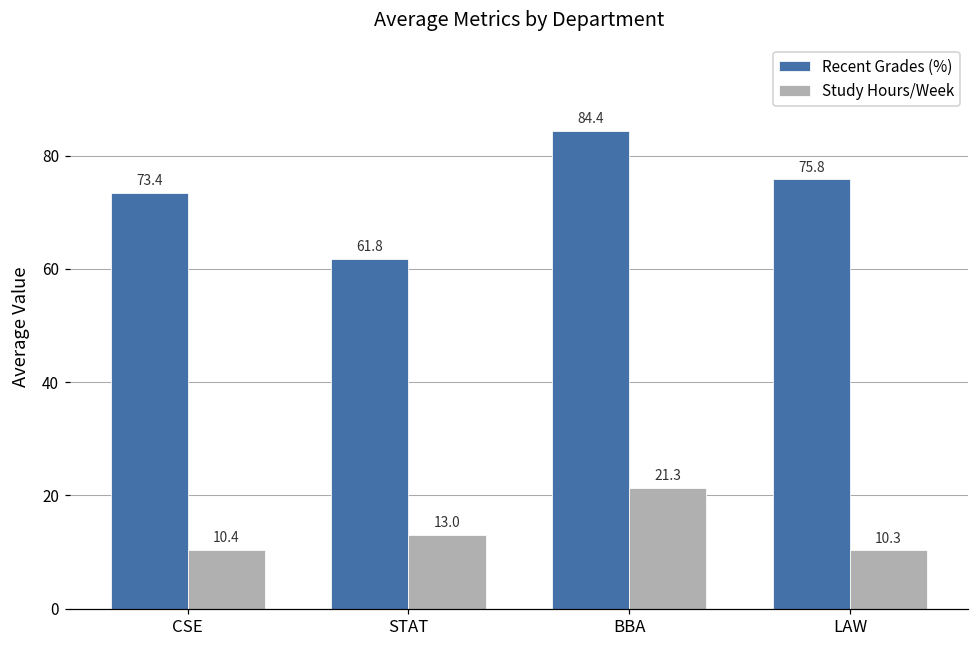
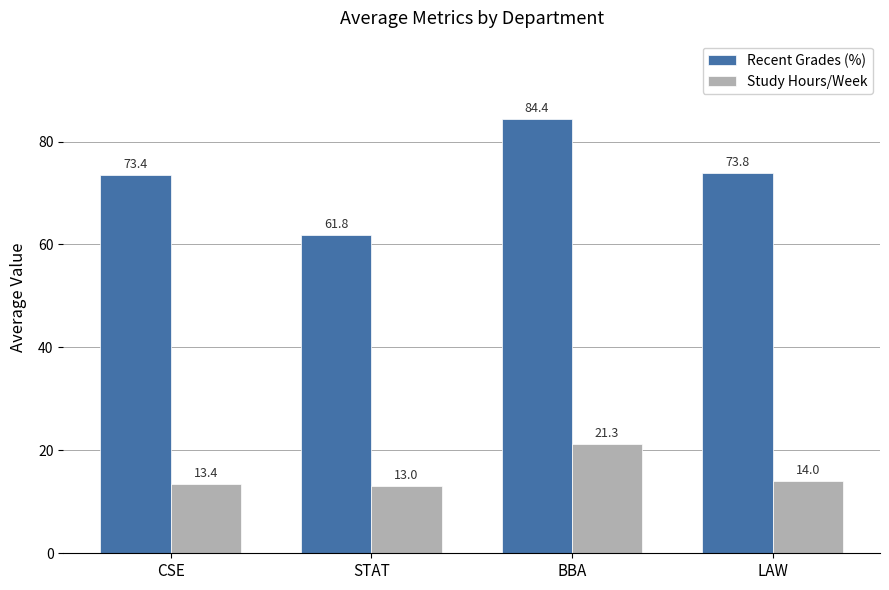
  {
    "Recent Grades (%)": {
      "CSE": 73.4,
      "STAT": 61.8,
      "BBA": 84.4,
-     "LAW": 75.8
+     "LAW": 73.8
    },
    "Study Hours/Week": {
-     "CSE": 10.4,
+     "CSE": 13.4,
      "STAT": 13.0,
      "BBA": 21.3,
-     "LAW": 10.3
+     "LAW": 14.0
    }
  }
